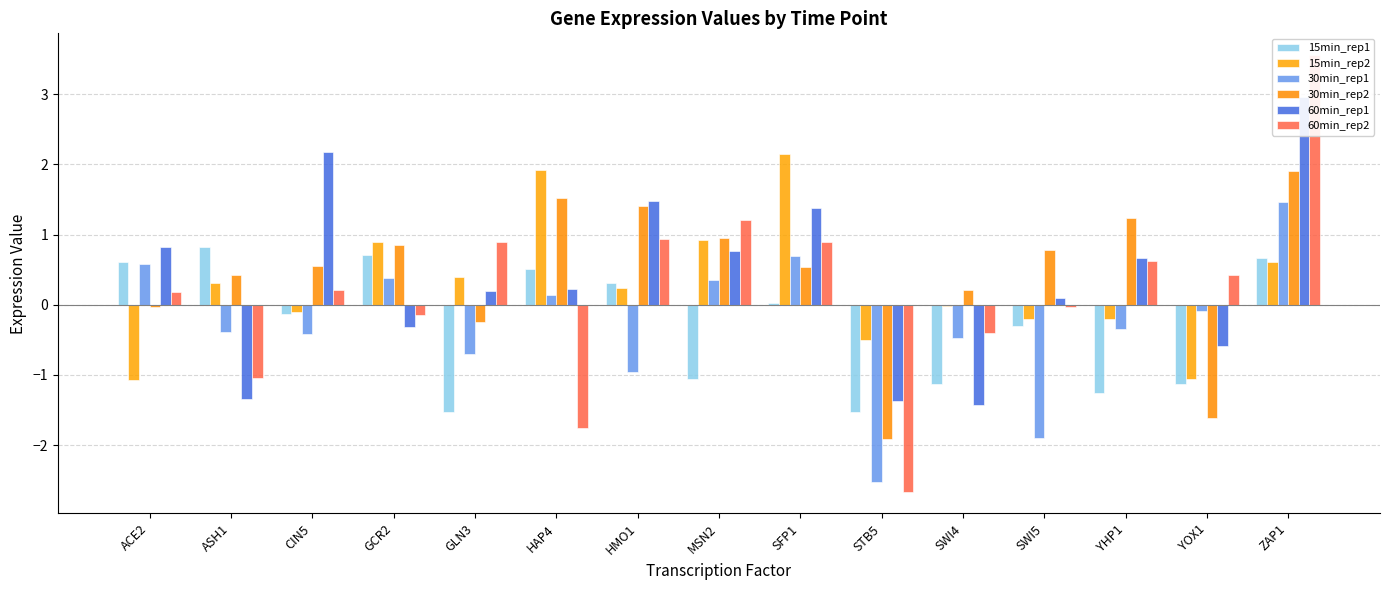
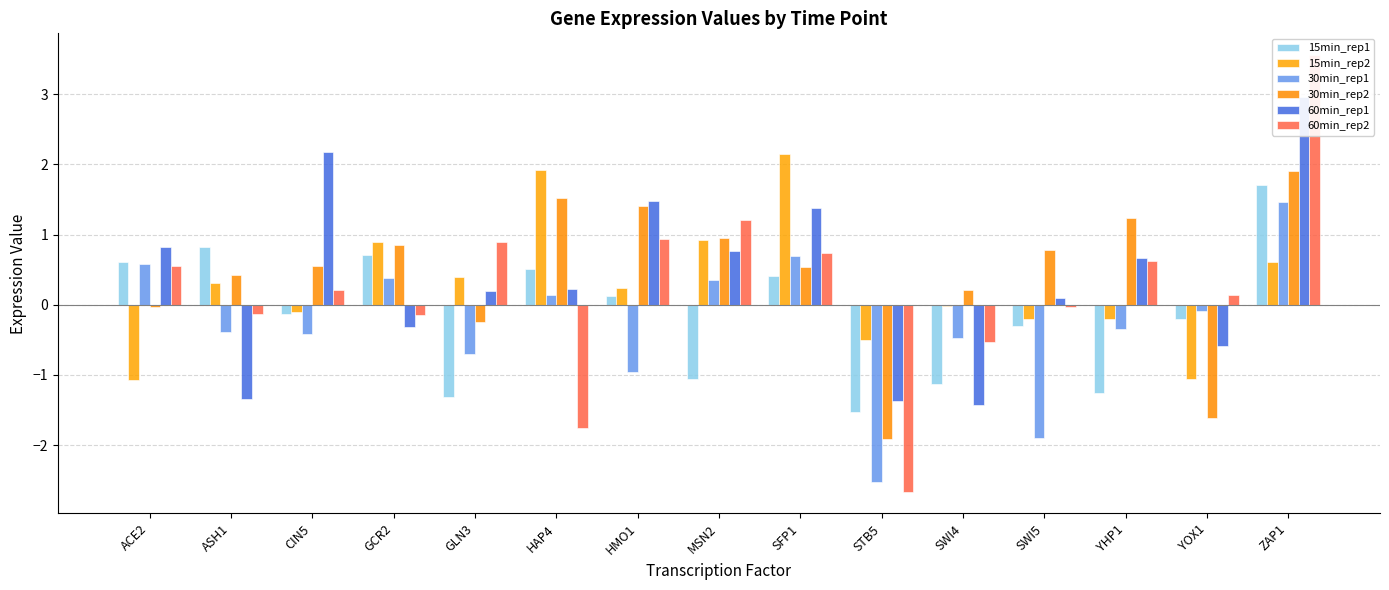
  {
    "15min_rep1": {
      "ACE2": 0.6,
      "ASH1": 0.8,
      "CIN5": -0.1,
      "GCR2": 0.7,
-     "GLN3": -1.5,
+     "GLN3": -1.3,
      "HAP4": 0.5,
-     "HMO1": 0.3,
+     "HMO1": 0.1,
      "MSN2": -1.1,
-     "SFP1": 0.0,
+     "SFP1": 0.4,
      "STB5": -1.5,
      "SWI4": -1.1,
      "SWI5": -0.3,
      "YHP1": -1.3,
-     "YOX1": -1.1,
-     "ZAP1": 0.7
+     "YOX1": -0.2,
+     "ZAP1": 1.7
    },
    "60min_rep2": {
-     "ACE2": 0.2,
-     "ASH1": -1.0,
+     "ACE2": 0.6,
+     "ASH1": -0.1,
      "CIN5": 0.2,
      "GCR2": -0.1,
      "GLN3": 0.9,
      "HAP4": -1.8,
      "HMO1": 0.9,
      "MSN2": 1.2,
-     "SFP1": 0.9,
+     "SFP1": 0.7,
      "STB5": -2.7,
-     "SWI4": -0.4,
+     "SWI4": -0.5,
      "YHP1": 0.6,
-     "YOX1": 0.4
+     "YOX1": 0.1
    }
  }
